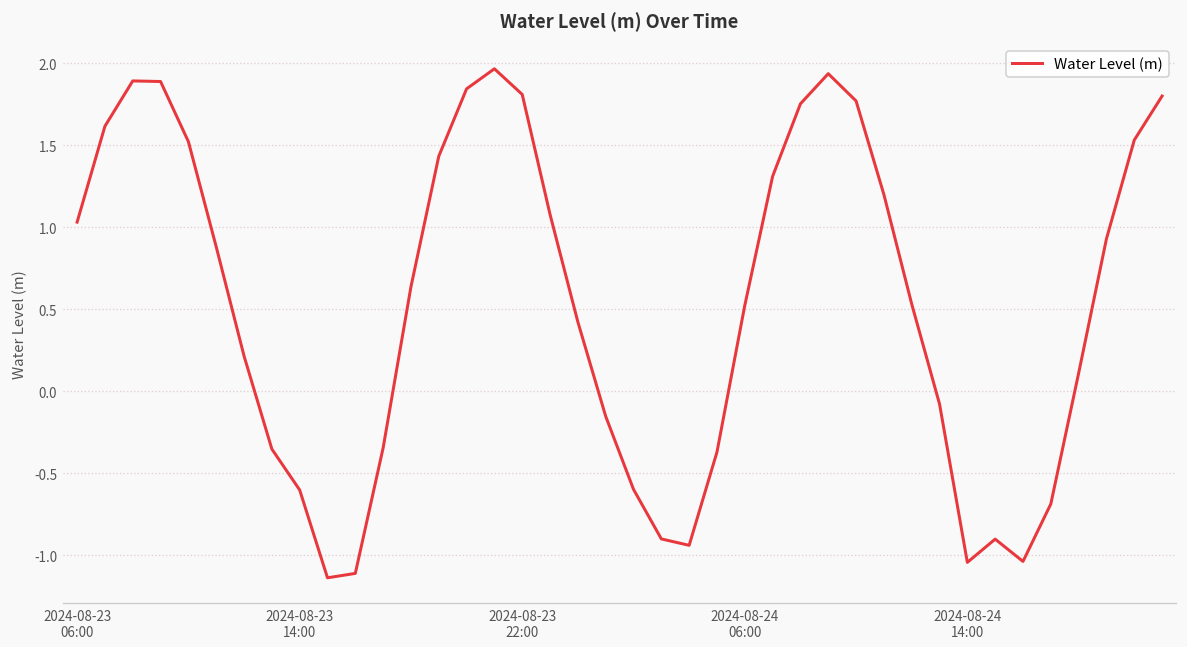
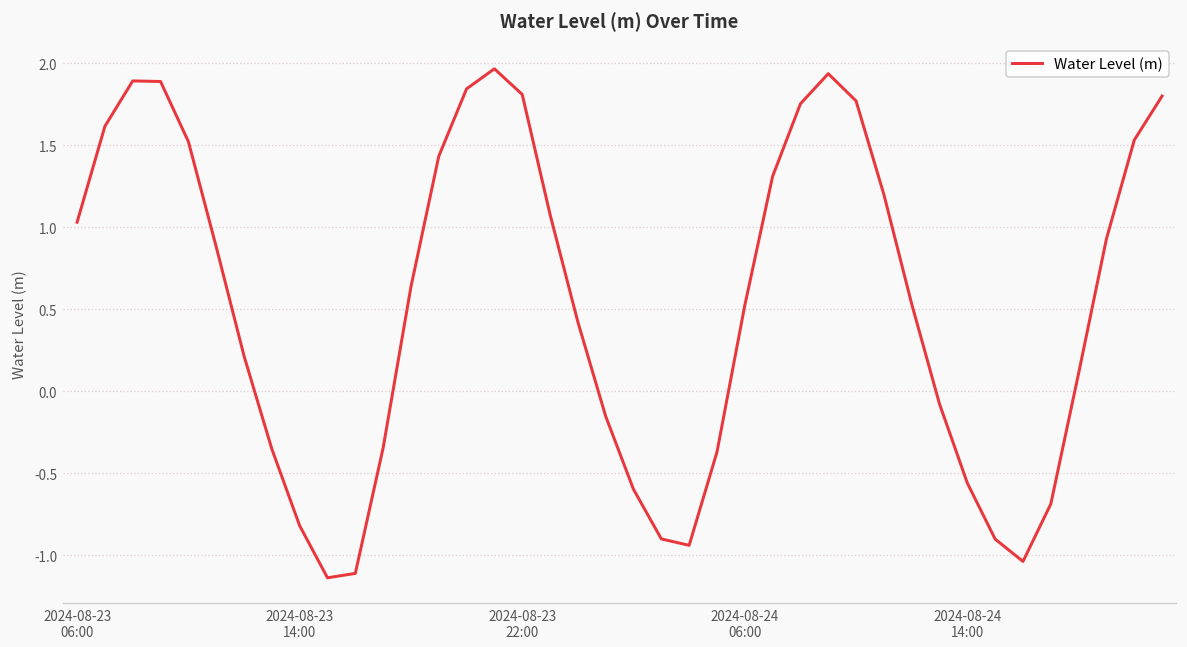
  {
    "2024-08-23 06:00": 1.03,
-   "2024-08-23 14:00": -0.60,
+   "2024-08-23 14:00": -0.82,
    "2024-08-23 22:00": 1.81,
    "2024-08-24 06:00": 0.52,
-   "2024-08-24 14:00": -1.04
+   "2024-08-24 14:00": -0.56
  }
